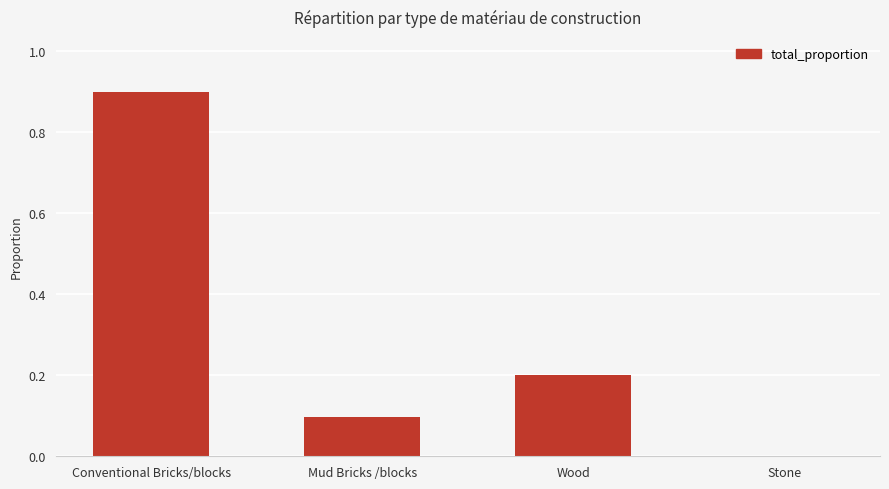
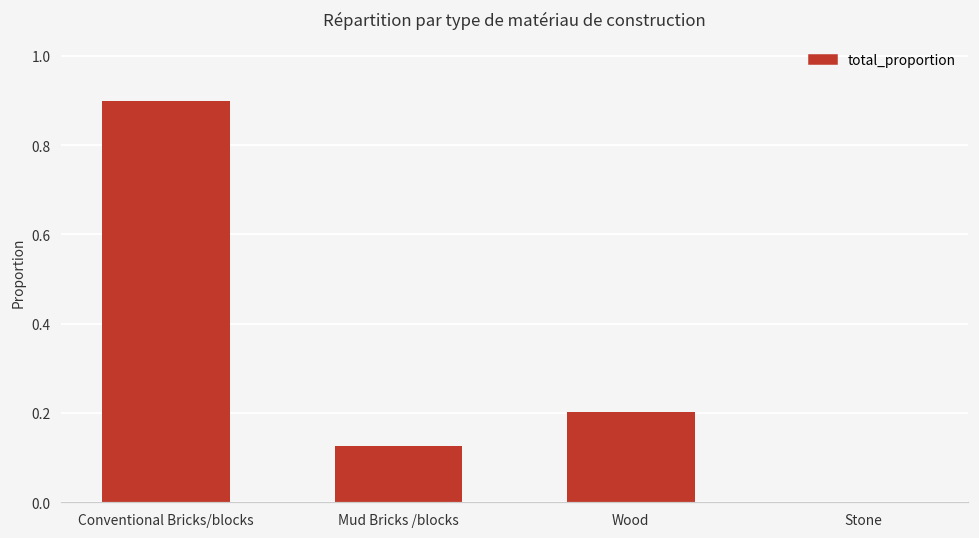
  {
    "Conventional Bricks/blocks": 0.90,
-   "Mud Bricks /blocks": 0.10,
+   "Mud Bricks /blocks": 0.13,
    "Wood": 0.20
  }
